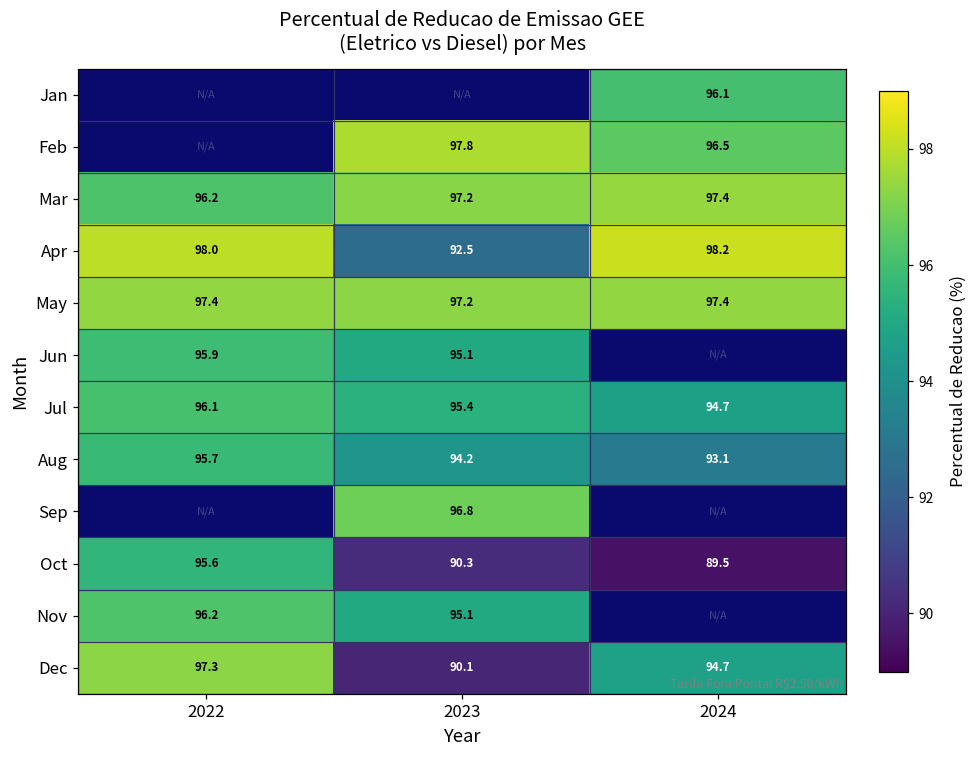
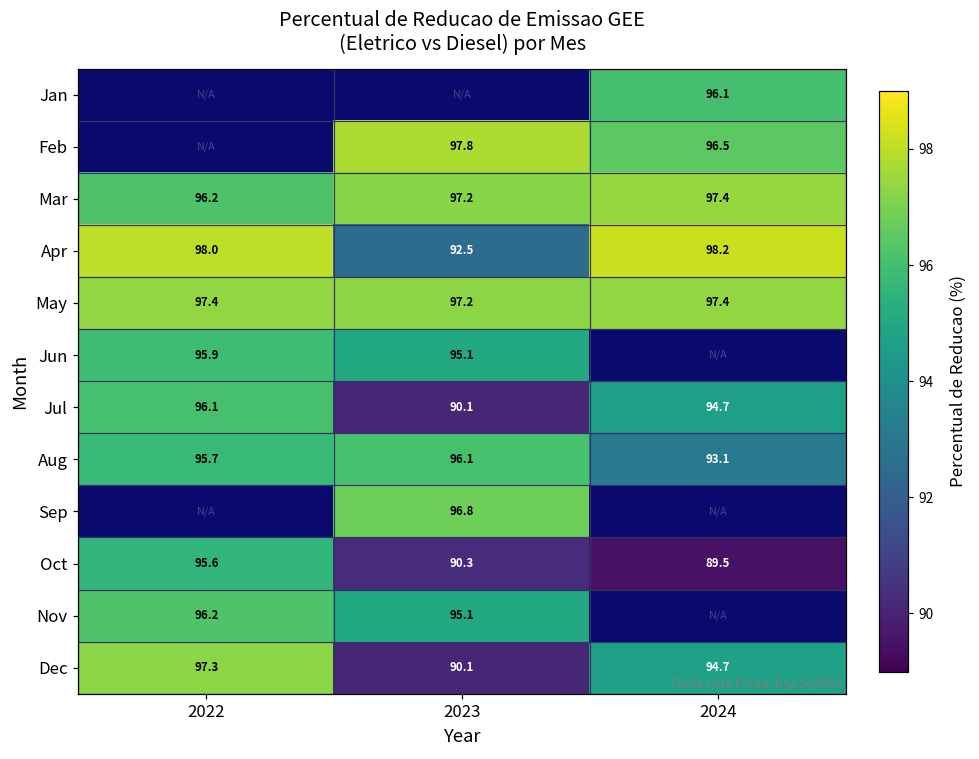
  {
    "Jan": {
      "2024": 96.1
    },
    "Feb": {
      "2023": 97.8,
      "2024": 96.5
    },
    "Mar": {
      "2022": 96.2,
      "2023": 97.2,
      "2024": 97.4
    },
    "Apr": {
      "2022": 98.0,
      "2023": 92.5,
      "2024": 98.2
    },
    "May": {
      "2022": 97.4,
      "2023": 97.2,
      "2024": 97.4
    },
    "Jun": {
      "2022": 95.9,
      "2023": 95.1
    },
    "Jul": {
      "2022": 96.1,
-     "2023": 95.4,
+     "2023": 90.1,
      "2024": 94.7
    },
    "Aug": {
      "2022": 95.7,
-     "2023": 94.2,
+     "2023": 96.1,
      "2024": 93.1
    },
    "Sep": {
      "2023": 96.8
    },
    "Oct": {
      "2022": 95.6,
      "2023": 90.3,
      "2024": 89.5
    },
    "Nov": {
      "2022": 96.2,
      "2023": 95.1
    },
    "Dec": {
      "2022": 97.3,
      "2023": 90.1
    }
  }
